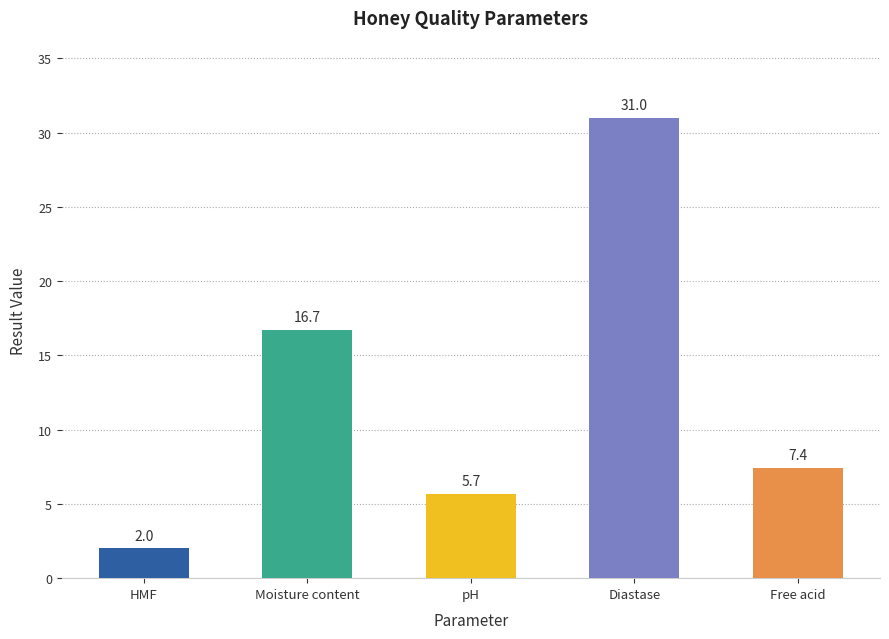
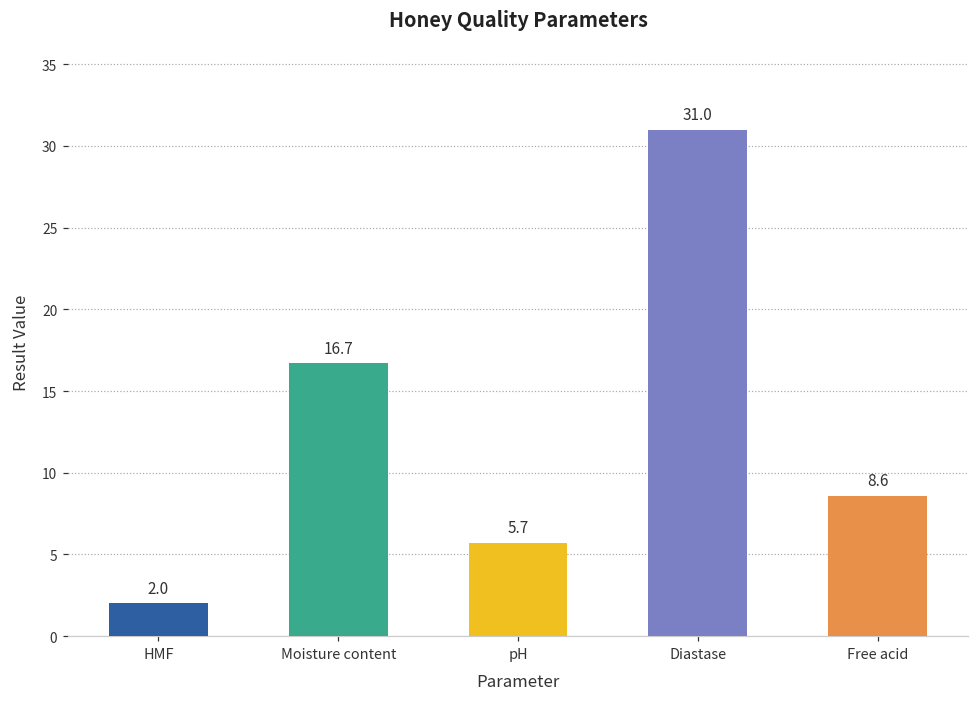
  {
    "HMF": 2.0,
    "Moisture content": 16.7,
    "pH": 5.7,
    "Diastase": 31.0,
-   "Free acid": 7.4
+   "Free acid": 8.6
  }
